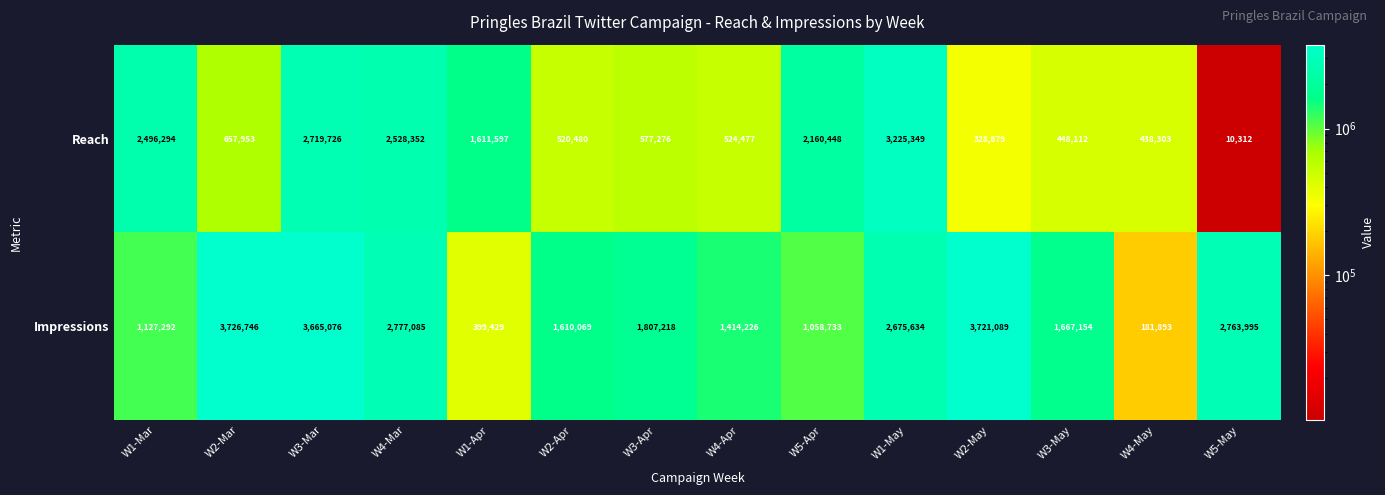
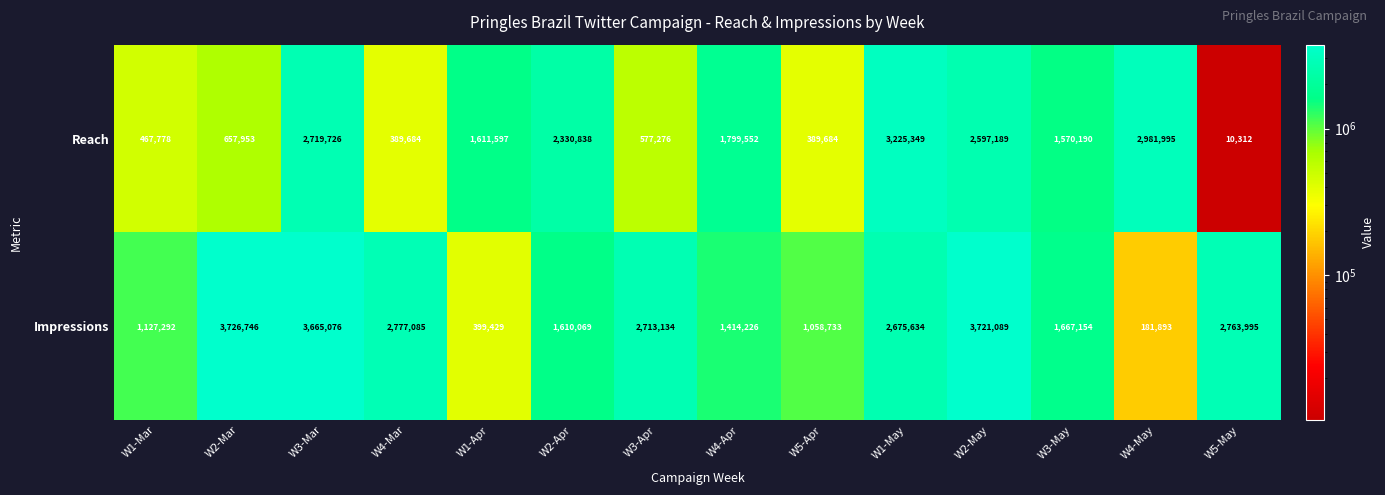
  {
    "Reach": {
-     "W1-Mar": "2,496,294",
+     "W1-Mar": "467,778",
      "W2-Mar": "657,953",
      "W3-Mar": "2,719,726",
-     "W4-Mar": "2,528,352",
+     "W4-Mar": "389,684",
      "W1-Apr": "1,611,597",
-     "W2-Apr": "520,480",
+     "W2-Apr": "2,330,838",
      "W3-Apr": "577,276",
-     "W4-Apr": "524,477",
-     "W5-Apr": "2,160,448",
+     "W4-Apr": "1,799,552",
+     "W5-Apr": "389,684",
      "W1-May": "3,225,349",
-     "W2-May": "328,879",
-     "W3-May": "448,112",
-     "W4-May": "438,303",
+     "W2-May": "2,597,189",
+     "W3-May": "1,570,190",
+     "W4-May": "2,981,995",
      "W5-May": "10,312"
    },
    "Impressions": {
      "W1-Mar": "1,127,292",
      "W2-Mar": "3,726,746",
      "W3-Mar": "3,665,076",
      "W4-Mar": "2,777,085",
      "W1-Apr": "399,429",
      "W2-Apr": "1,610,069",
-     "W3-Apr": "1,807,218",
+     "W3-Apr": "2,713,134",
      "W4-Apr": "1,414,226",
      "W5-Apr": "1,058,733",
      "W1-May": "2,675,634",
      "W2-May": "3,721,089",
      "W3-May": "1,667,154",
      "W4-May": "181,893",
      "W5-May": "2,763,995"
    }
  }
